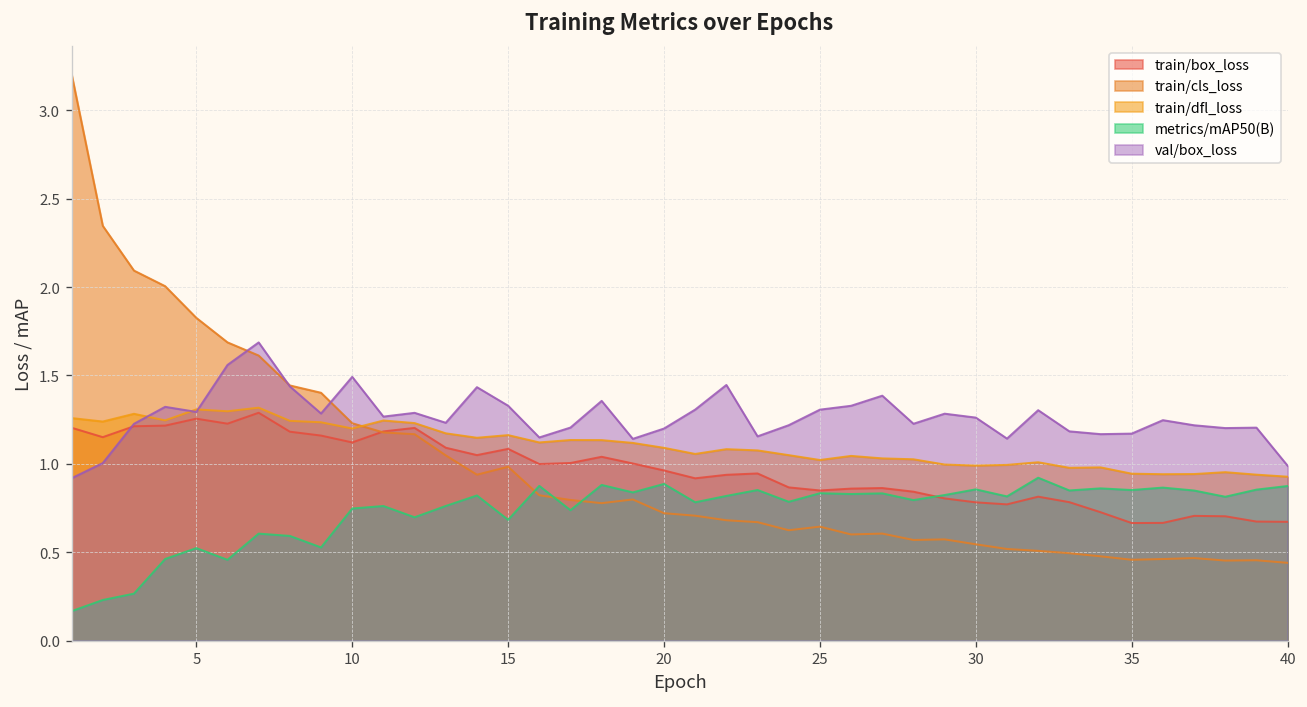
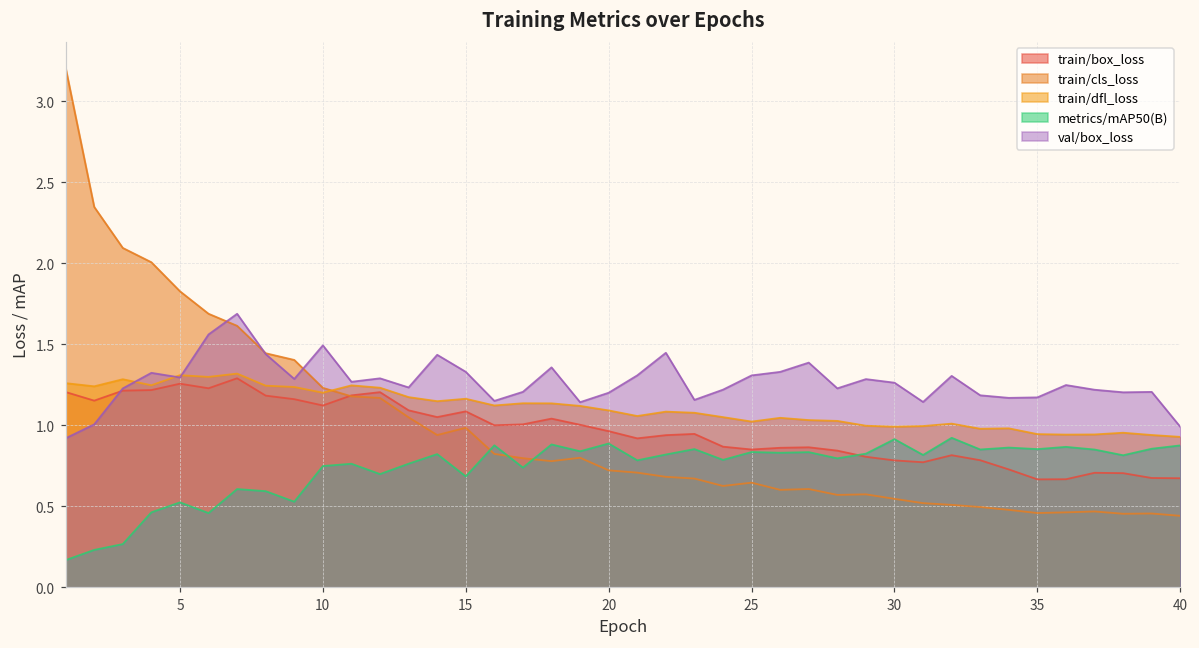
  {
    "metrics/mAP50(B)": {
      "5": 0.52,
      "10": 0.75,
      "15": 0.68,
      "20": 0.89,
-     "30": 0.86,
+     "30": 0.91,
      "35": 0.85,
      "40": 0.87
    },
    "val/box_loss": {
      "10": 1.49,
      "15": 1.33,
      "20": 1.20,
      "25": 1.31,
      "30": 1.26,
      "35": 1.17,
      "40": 0.99
    }
  }
